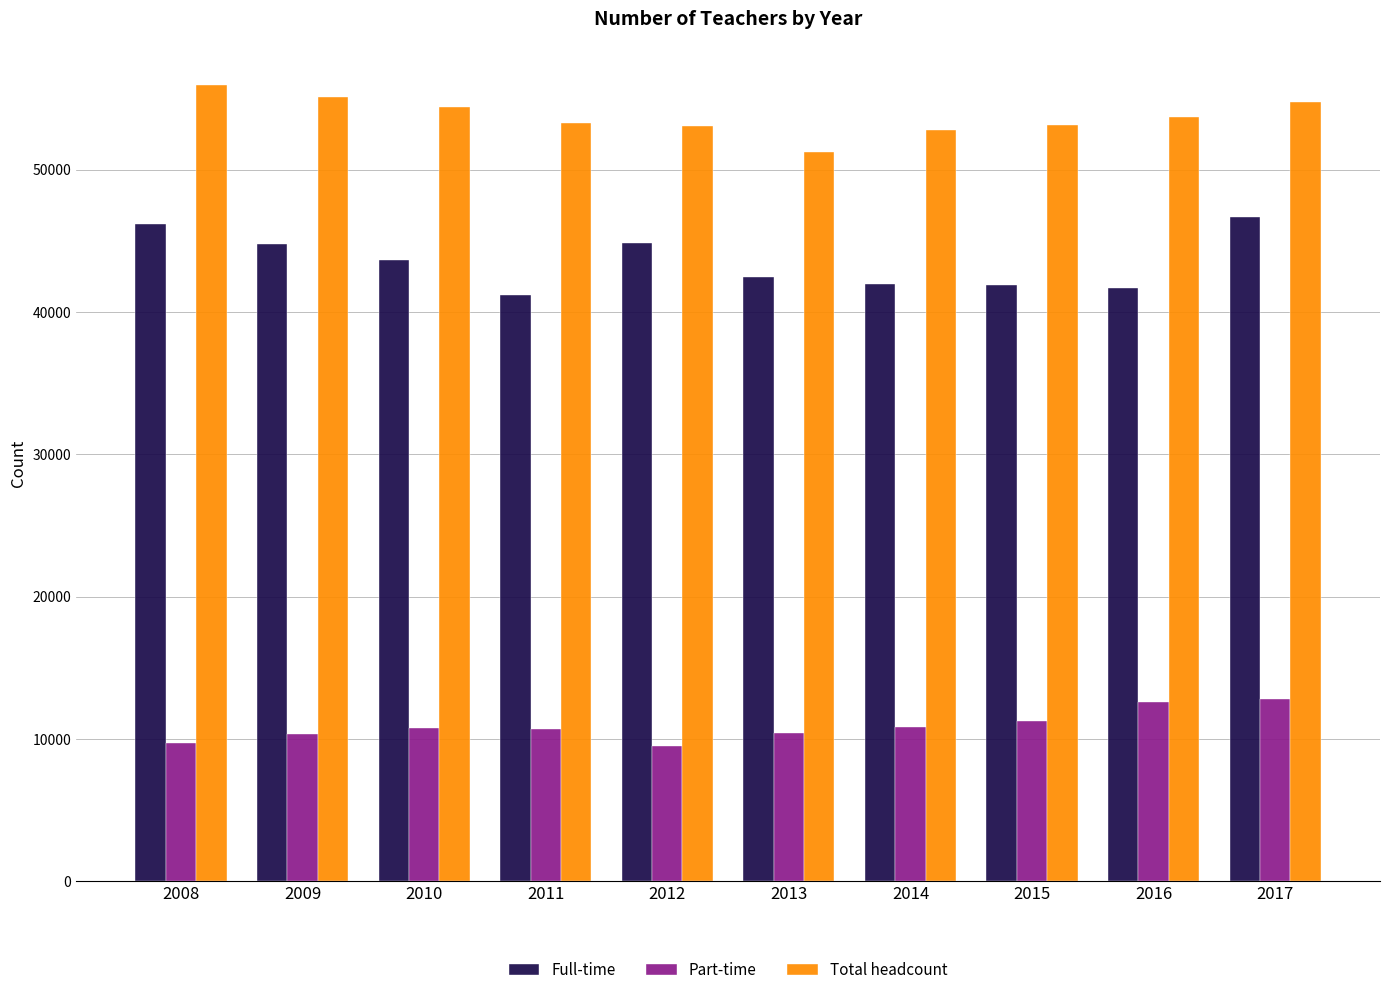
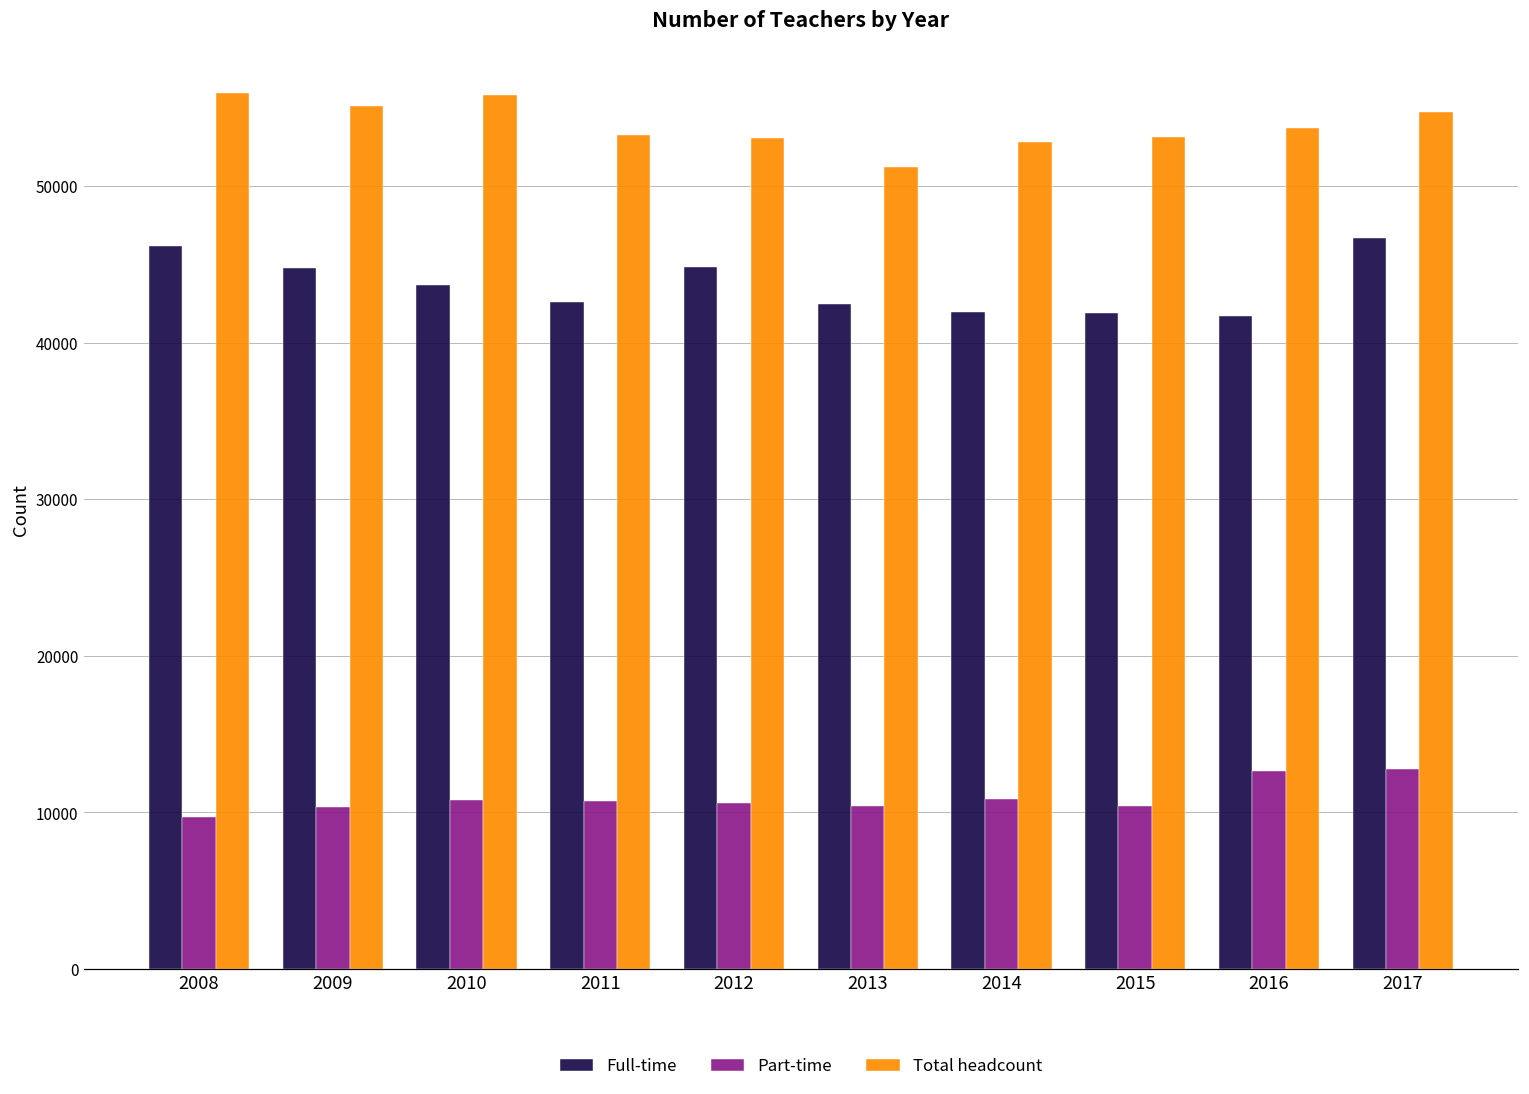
  {
    "Full-time": {
      "2008": 46200,
      "2009": 44800,
      "2010": 43700,
-     "2011": 41200,
+     "2011": 42600,
      "2012": 44800,
      "2013": 42500,
      "2014": 41900,
      "2015": 41900,
      "2016": 41700,
      "2017": 46700
    },
    "Part-time": {
      "2008": 9700,
      "2009": 10400,
      "2010": 10800,
      "2011": 10700,
-     "2012": 9500,
+     "2012": 10600,
      "2013": 10400,
      "2014": 10900,
-     "2015": 11300,
+     "2015": 10400,
      "2016": 12600,
      "2017": 12800
    },
    "Total headcount": {
      "2008": 55900,
      "2009": 55100,
-     "2010": 54400,
+     "2010": 55800,
      "2011": 53300,
      "2012": 53100,
      "2013": 51200,
      "2014": 52800,
      "2015": 53100,
      "2016": 53700,
      "2017": 54700
    }
  }
